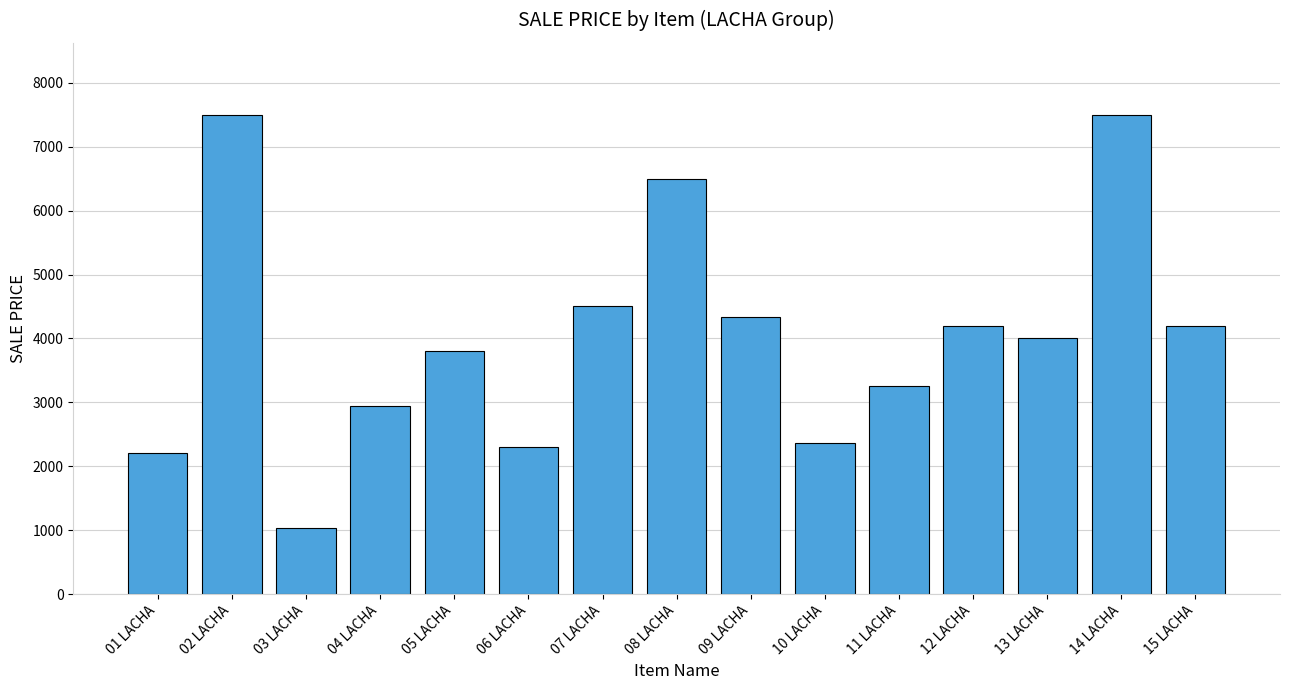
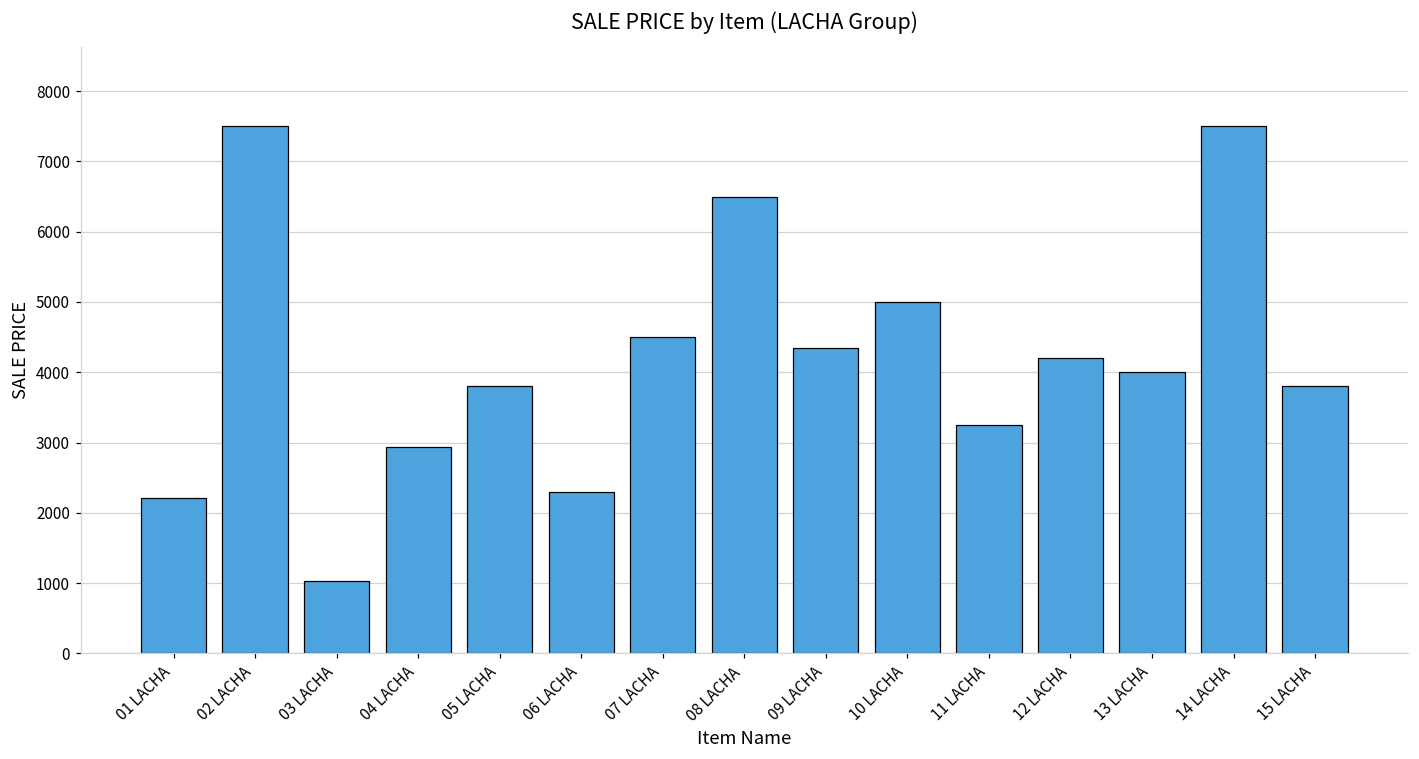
  {
    "01 LACHA": 2200,
    "02 LACHA": 7500,
    "03 LACHA": 1000,
    "04 LACHA": 2900,
    "05 LACHA": 3800,
    "06 LACHA": 2300,
    "07 LACHA": 4500,
    "08 LACHA": 6500,
    "09 LACHA": 4300,
-   "10 LACHA": 2400,
+   "10 LACHA": 5000,
    "11 LACHA": 3300,
    "12 LACHA": 4200,
    "13 LACHA": 4000,
    "14 LACHA": 7500,
-   "15 LACHA": 4200
+   "15 LACHA": 3800
  }
